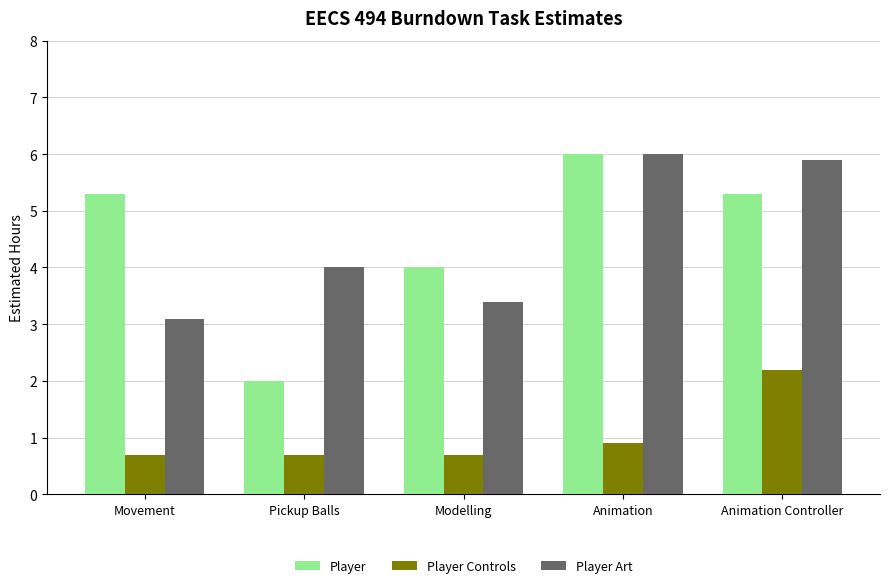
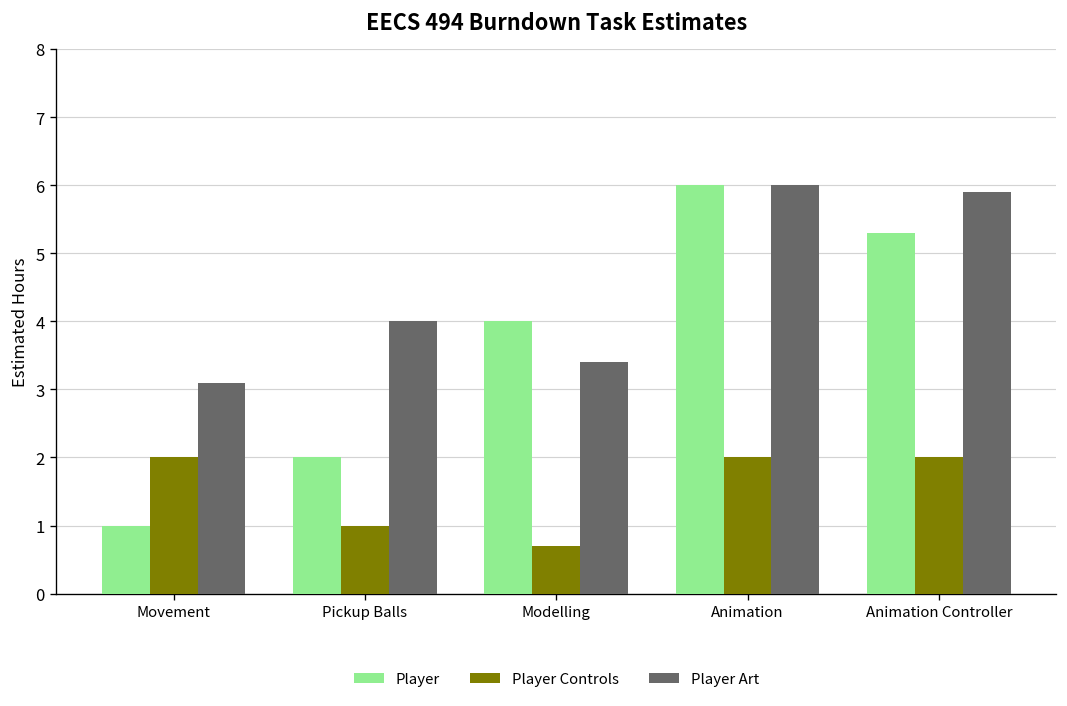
  {
    "Player": {
-     "Movement": 5.3,
+     "Movement": 1.0,
      "Pickup Balls": 2.0,
      "Modelling": 4.0,
      "Animation": 6.0,
      "Animation Controller": 5.3
    },
    "Player Controls": {
-     "Movement": 0.7,
-     "Pickup Balls": 0.7,
+     "Movement": 2.0,
+     "Pickup Balls": 1.0,
      "Modelling": 0.7,
-     "Animation": 0.9,
-     "Animation Controller": 2.2
+     "Animation": 2.0,
+     "Animation Controller": 2.0
    },
    "Player Art": {
      "Movement": 3.1,
      "Pickup Balls": 4.0,
      "Modelling": 3.4,
      "Animation": 6.0,
      "Animation Controller": 5.9
    }
  }
